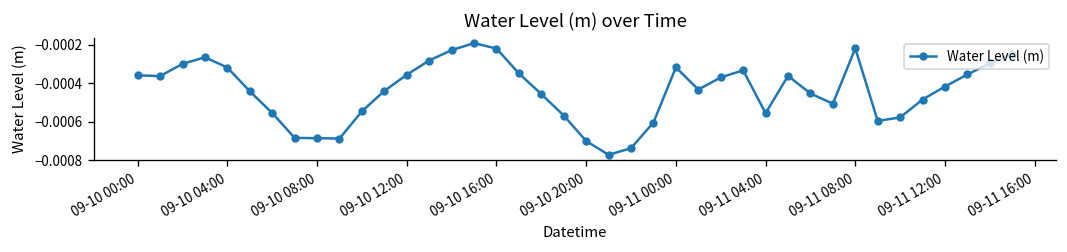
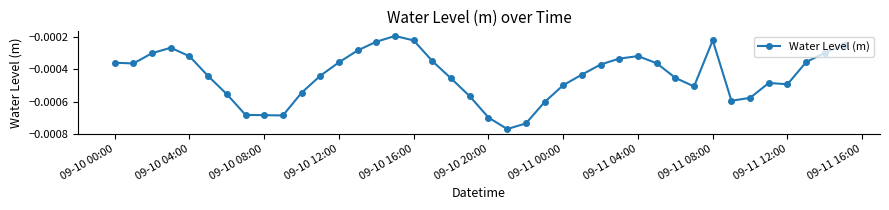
  {
    "09-10 00:00": -0.00036,
    "09-10 04:00": -0.00032,
    "09-10 08:00": -0.00069,
    "09-10 12:00": -0.00036,
    "09-10 16:00": -0.00022,
    "09-10 20:00": -0.00070,
-   "09-11 00:00": -0.00032,
-   "09-11 04:00": -0.00056,
+   "09-11 00:00": -0.00050,
+   "09-11 04:00": -0.00032,
    "09-11 08:00": -0.00022,
-   "09-11 12:00": -0.00042
+   "09-11 12:00": -0.00049
  }
